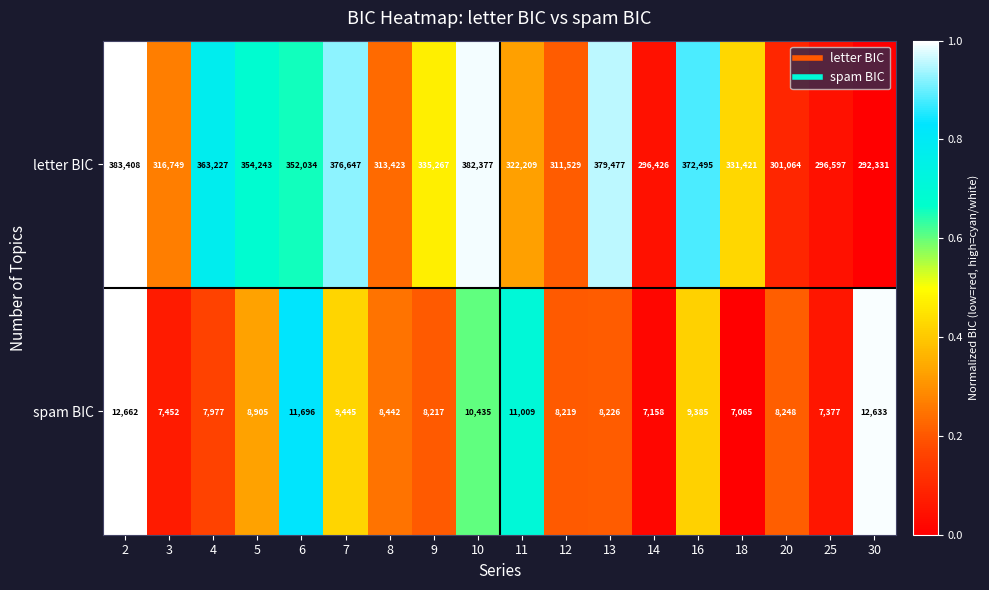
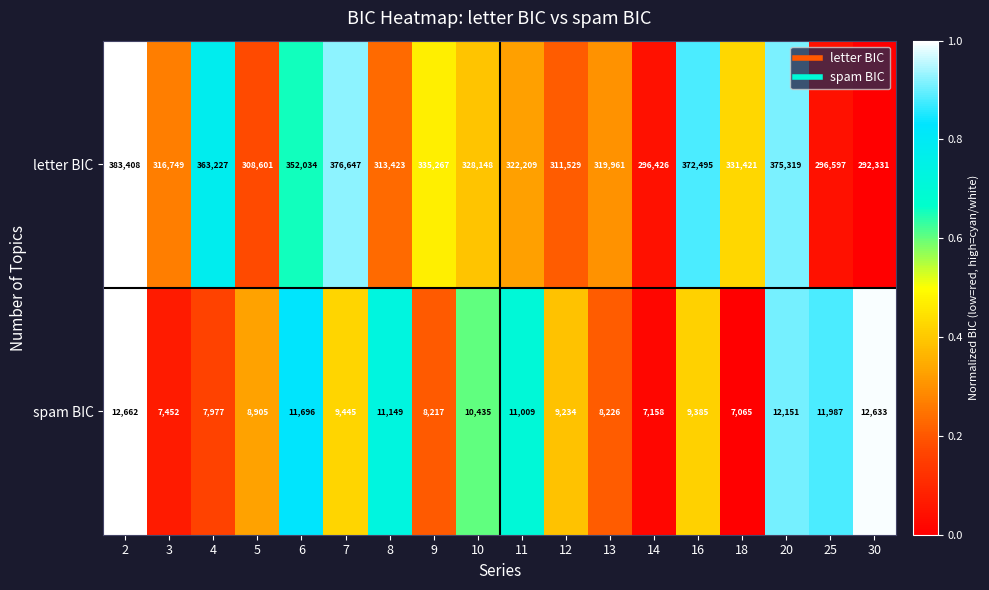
  {
    "letter BIC": {
      "2": "383,408",
      "3": "316,749",
      "4": "363,227",
-     "5": "354,243",
+     "5": "308,601",
      "6": "352,034",
      "7": "376,647",
      "8": "313,423",
      "9": "335,267",
-     "10": "382,377",
+     "10": "328,148",
      "11": "322,209",
      "12": "311,529",
-     "13": "379,477",
+     "13": "319,961",
      "14": "296,426",
      "16": "372,495",
      "18": "331,421",
-     "20": "301,064",
+     "20": "375,319",
      "25": "296,597",
      "30": "292,331"
    },
    "spam BIC": {
      "2": "12,662",
      "3": "7,452",
      "4": "7,977",
      "5": "8,905",
      "6": "11,696",
      "7": "9,445",
-     "8": "8,442",
+     "8": "11,149",
      "9": "8,217",
      "10": "10,435",
      "11": "11,009",
-     "12": "8,219",
+     "12": "9,234",
      "13": "8,226",
      "14": "7,158",
      "16": "9,385",
      "18": "7,065",
-     "20": "8,248",
-     "25": "7,377",
+     "20": "12,151",
+     "25": "11,987",
      "30": "12,633"
    }
  }
